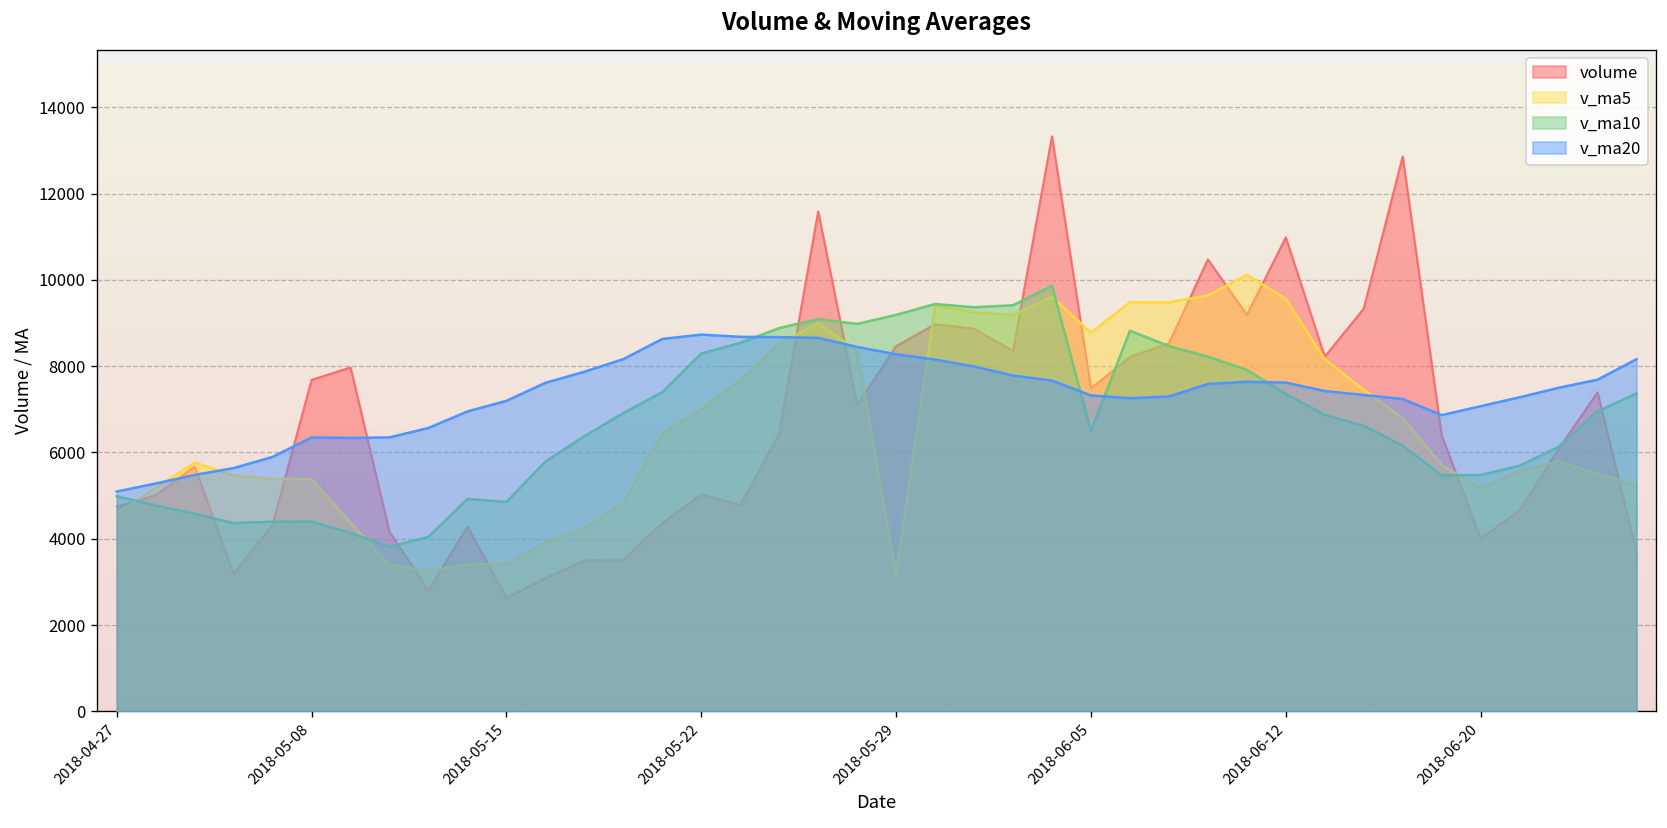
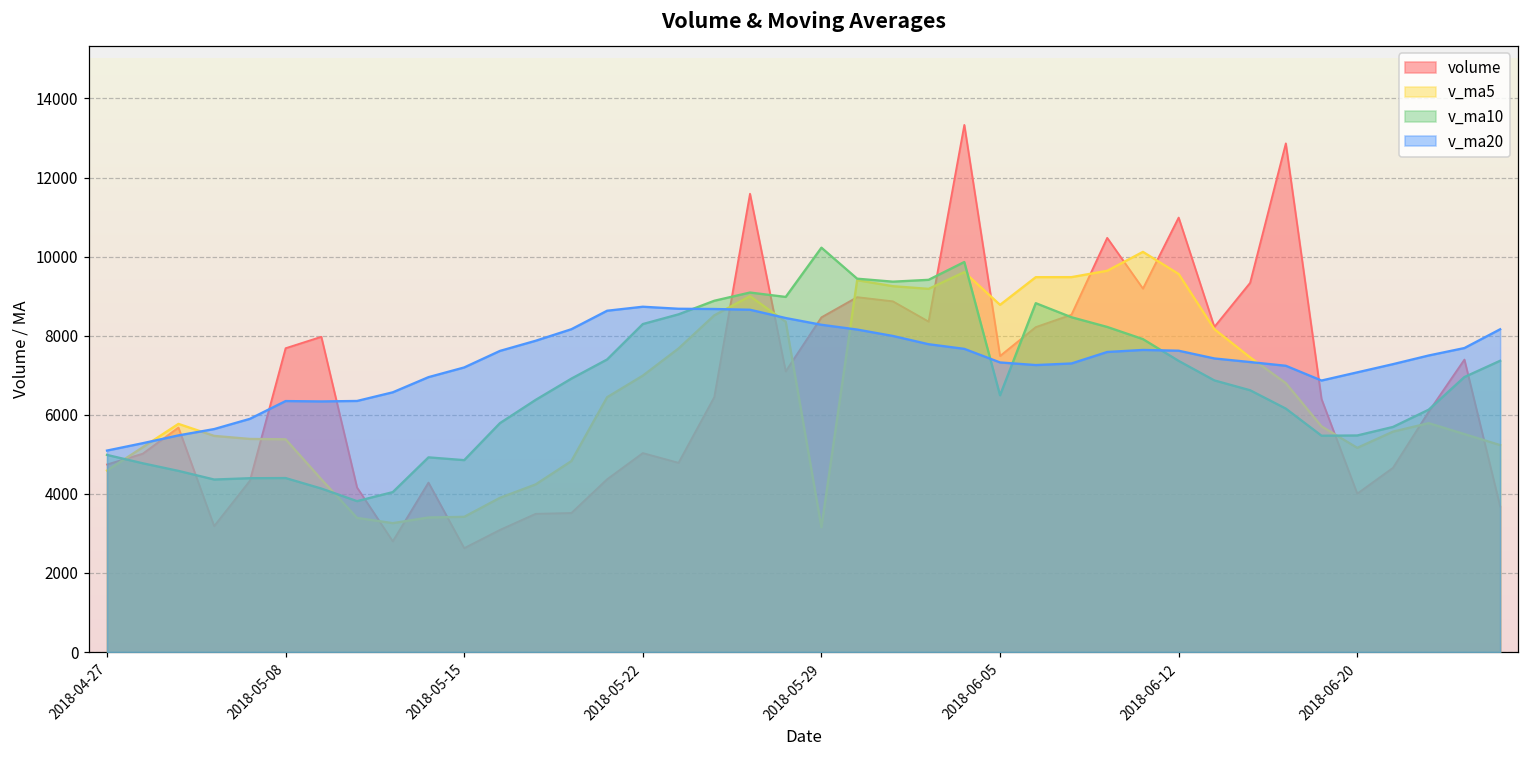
  {
    "volume": {
      "2018-04-27": 4700,
      "2018-05-08": 7700,
      "2018-05-15": 2600,
      "2018-05-22": 5000,
      "2018-05-29": 8500,
      "2018-06-05": 7500,
      "2018-06-12": 11000,
      "2018-06-20": 4000
    },
    "v_ma5": {
      "2018-04-27": 4600,
      "2018-05-08": 5400,
      "2018-05-15": 3400,
      "2018-05-22": 7000,
      "2018-05-29": 3200,
      "2018-06-05": 8800,
      "2018-06-12": 9600,
      "2018-06-20": 5200
    },
    "v_ma10": {
      "2018-04-27": 5000,
      "2018-05-08": 4400,
      "2018-05-15": 4900,
      "2018-05-22": 8300,
-     "2018-05-29": 9200,
+     "2018-05-29": 10200,
      "2018-06-05": 6500,
      "2018-06-12": 7400,
      "2018-06-20": 5500
    },
    "v_ma20": {
      "2018-04-27": 5100,
      "2018-05-08": 6300,
      "2018-05-15": 7200,
      "2018-05-22": 8700,
      "2018-05-29": 8300,
      "2018-06-05": 7300,
      "2018-06-12": 7600,
      "2018-06-20": 7100
    }
  }
